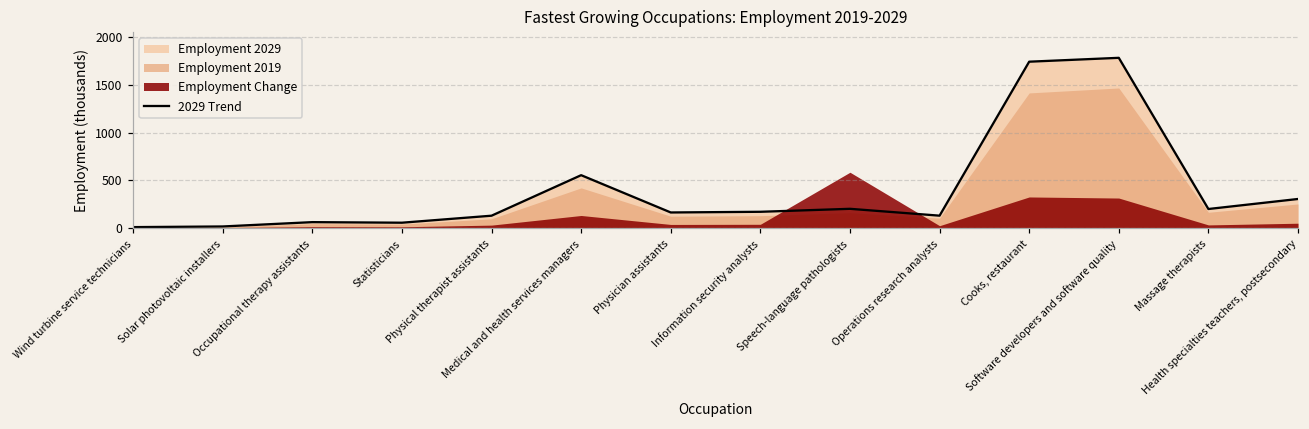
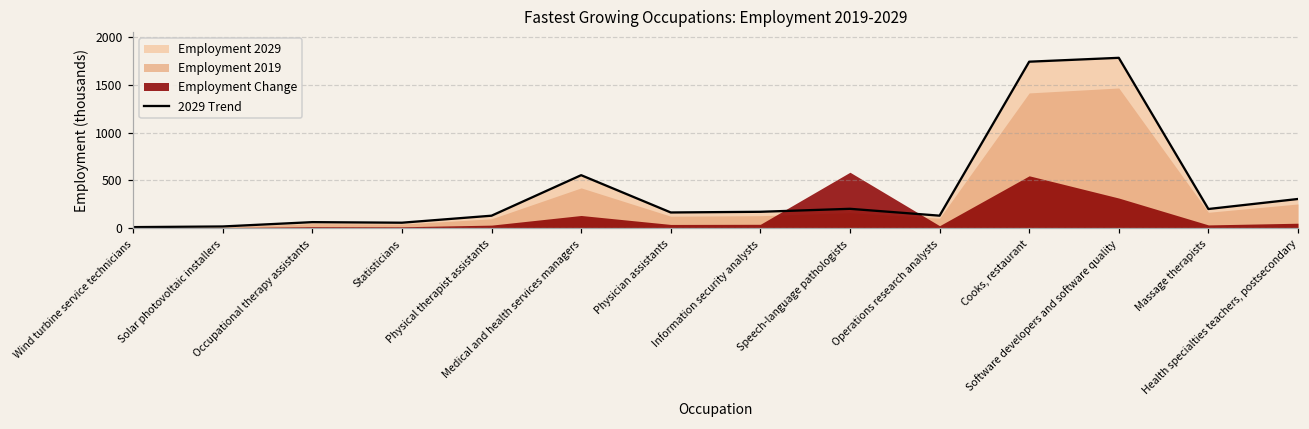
  {
    "Employment Change": {
      "Physical therapist assistants": 0,
      "Medical and health services managers": 100,
      "Physician assistants": 0,
      "Information security analysts": 0,
      "Speech-language pathologists": 600,
-     "Cooks, restaurant": 300,
+     "Cooks, restaurant": 500,
      "Software developers and software quality": 300,
      "Massage therapists": 0,
      "Health specialties teachers, postsecondary": 100
    }
  }
